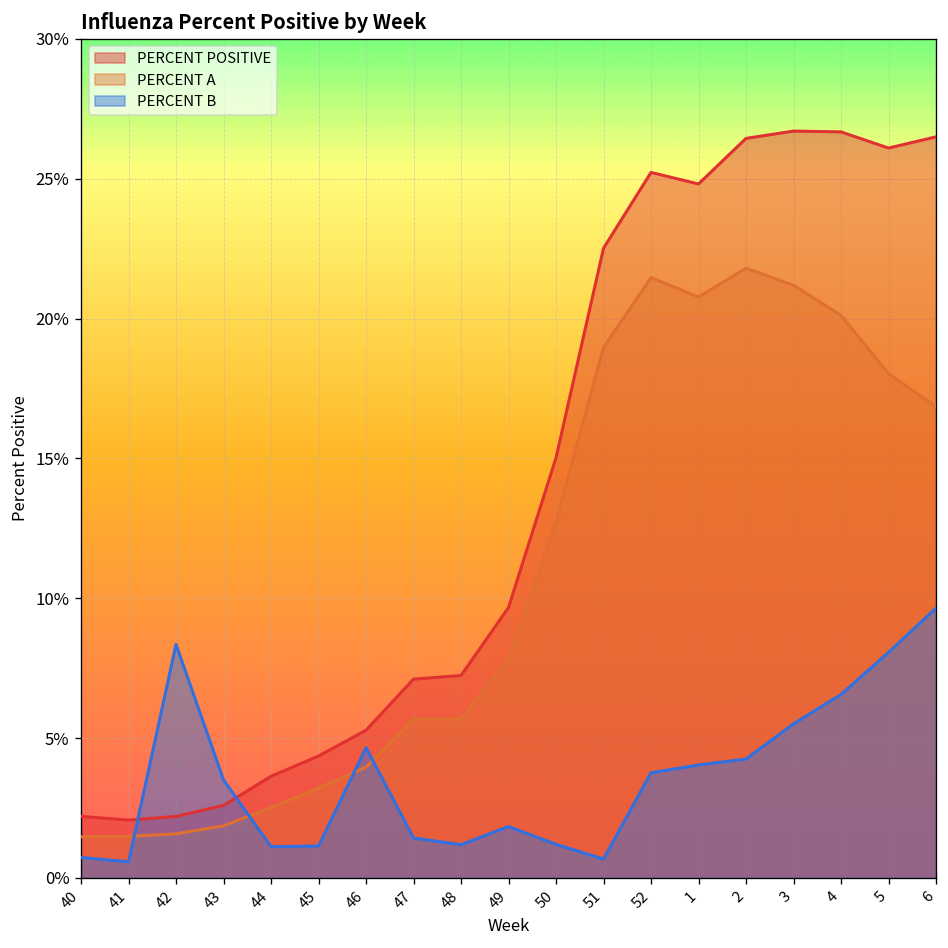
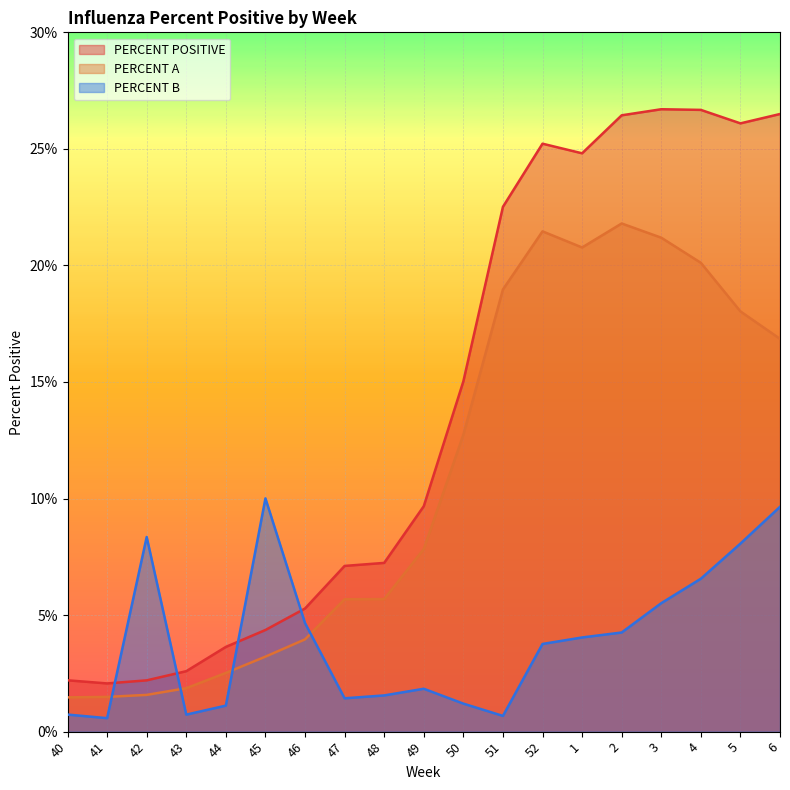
  {
    "PERCENT B": {
      "40": "0.7%",
      "41": "0.6%",
      "42": "8.3%",
-     "43": "3.5%",
+     "43": "0.7%",
      "44": "1.1%",
-     "45": "1.1%",
+     "45": "10.0%",
      "46": "4.7%",
      "47": "1.4%",
-     "48": "1.2%",
+     "48": "1.6%",
      "49": "1.8%",
      "50": "1.2%",
      "51": "0.7%",
      "52": "3.8%",
      "1": "4.0%",
      "2": "4.3%",
      "3": "5.5%",
      "4": "6.6%",
      "5": "8.1%",
      "6": "9.6%"
    }
  }
